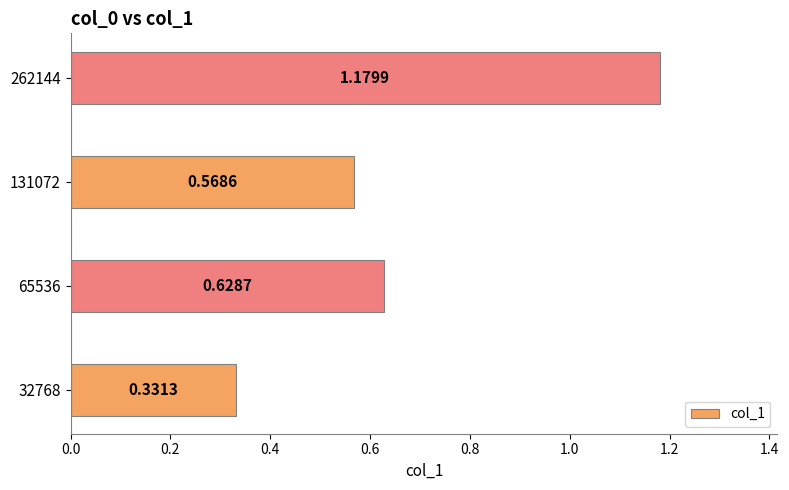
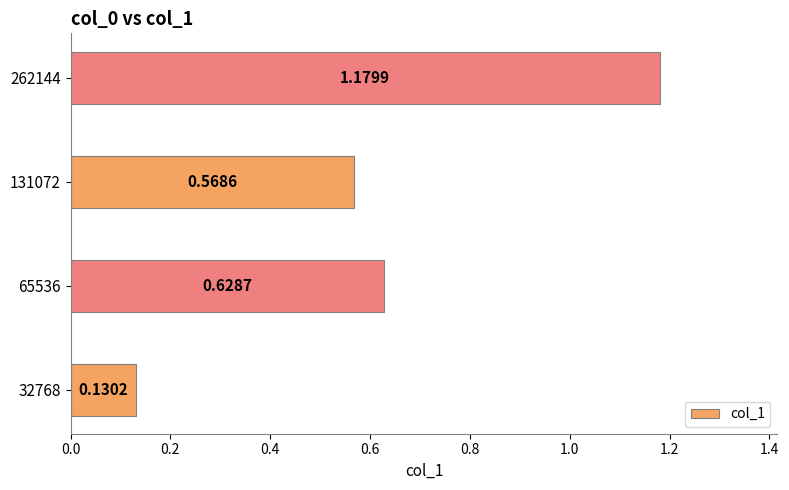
  {
    "262144": 1.1799,
    "131072": 0.5686,
    "65536": 0.6287,
-   "32768": 0.3313
+   "32768": 0.1302
  }
